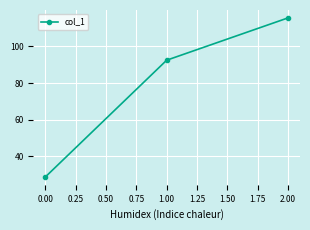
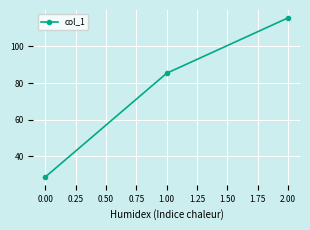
  {
    "0.00": 29,
-   "1.00": 92,
+   "1.00": 85,
    "2.00": 115
  }
